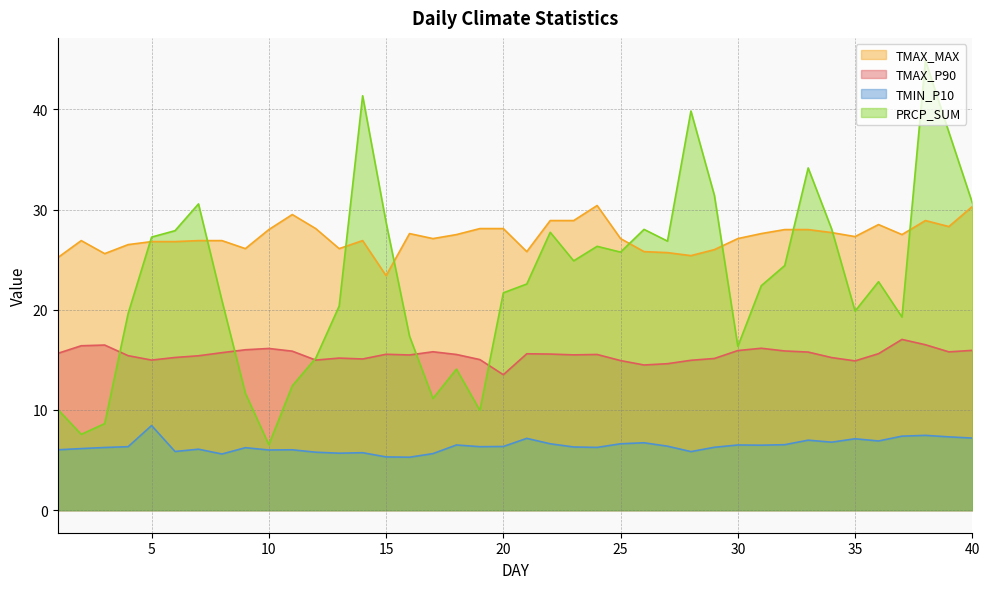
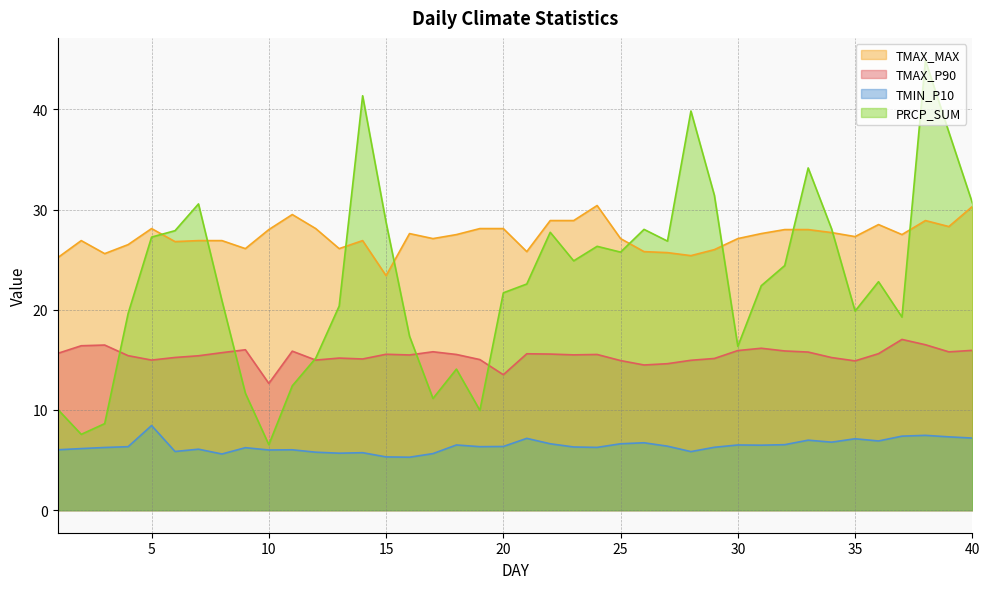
  {
    "TMAX_MAX": {
-     "5": 26.8,
+     "5": 28.1,
      "10": 28.0,
      "15": 23.4,
      "20": 28.1,
      "25": 27.1,
      "30": 27.1,
      "35": 27.3,
      "40": 30.3
    },
    "TMAX_P90": {
      "5": 15.0,
-     "10": 16.1,
+     "10": 12.7,
      "15": 15.6,
      "20": 13.5,
      "25": 14.9,
      "30": 15.9,
      "35": 14.9,
      "40": 16.0
    },
    "TMIN_P10": {
      "5": 8.5,
      "10": 6.0,
      "15": 5.3,
      "20": 6.4,
      "25": 6.6,
      "30": 6.5,
      "35": 7.1,
      "40": 7.2
    },
    "PRCP_SUM": {
      "5": 27.3,
      "10": 6.5,
      "15": 28.7,
      "20": 21.7,
      "25": 25.8,
      "30": 16.4,
      "35": 19.9,
      "40": 30.7
    }
  }
